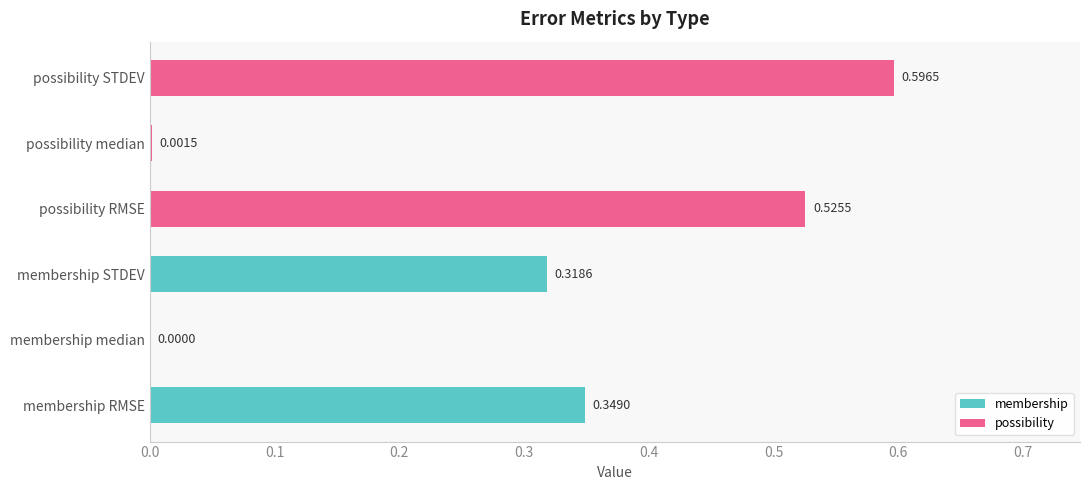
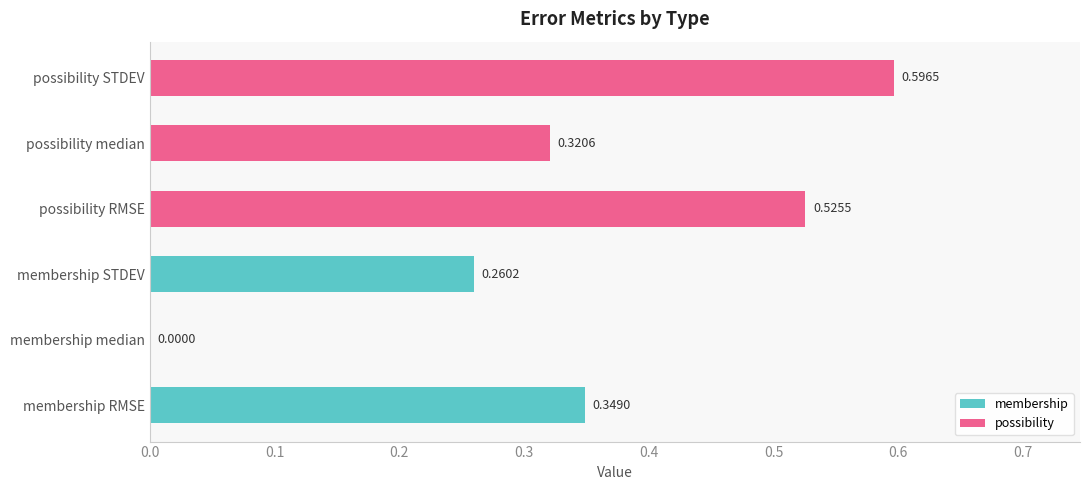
  {
    "membership": {
-     "membership STDEV": 0.3186,
+     "membership STDEV": 0.2602,
      "membership median": 0.0000,
      "membership RMSE": 0.3490
    },
    "possibility": {
      "possibility STDEV": 0.5965,
-     "possibility median": 0.0015,
+     "possibility median": 0.3206,
      "possibility RMSE": 0.5255
    }
  }
